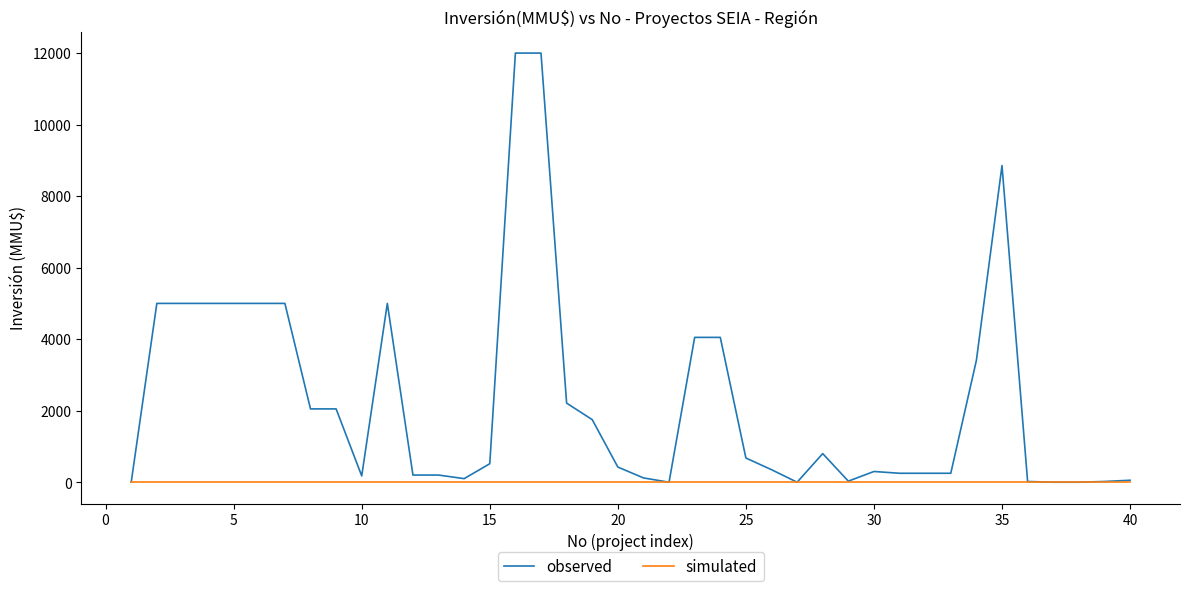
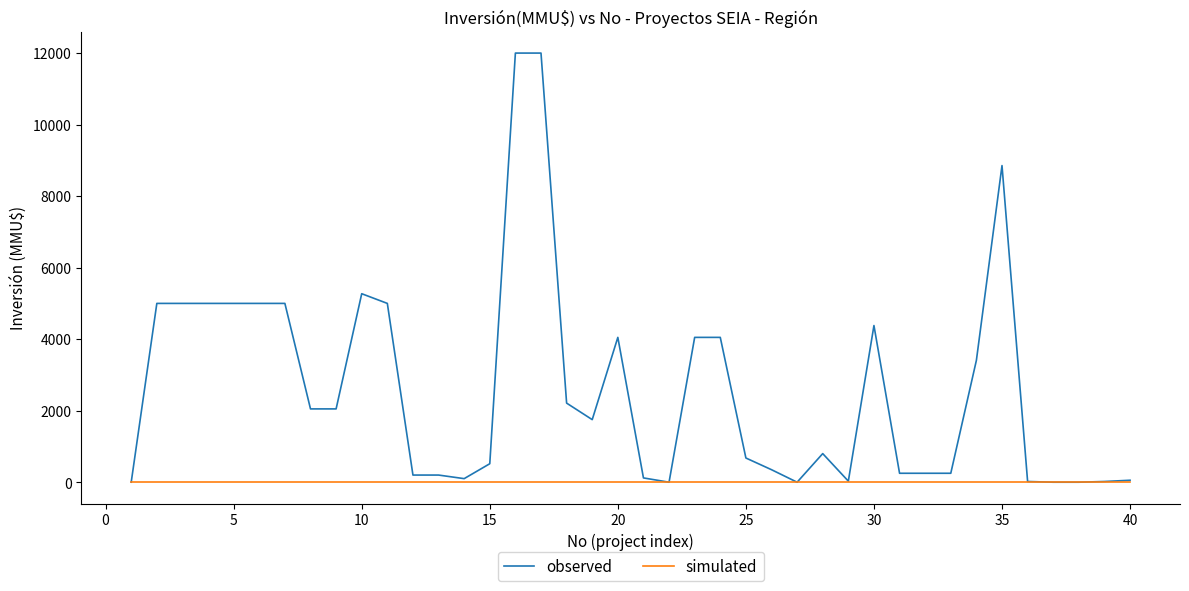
  {
    "observed": {
      "5": 5000,
-     "10": 200,
+     "10": 5300,
      "15": 500,
-     "20": 400,
+     "20": 4100,
      "25": 700,
-     "30": 300,
+     "30": 4400,
      "35": 8900
    },
    "simulated": {
      "5": 0,
      "10": 0,
      "15": 0,
      "20": 0,
      "25": 0,
      "30": 0,
      "35": 0
    }
  }
